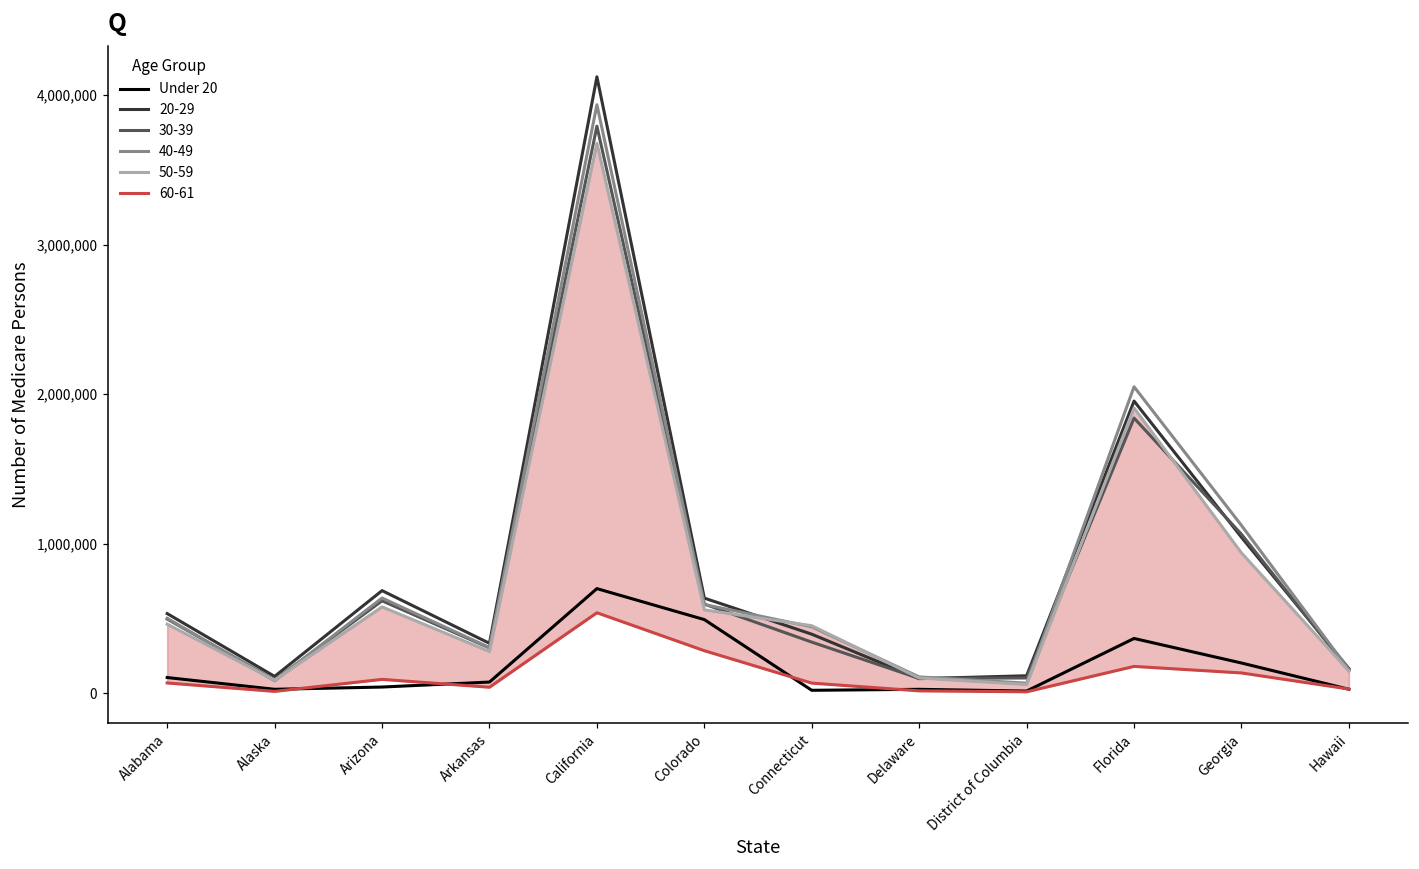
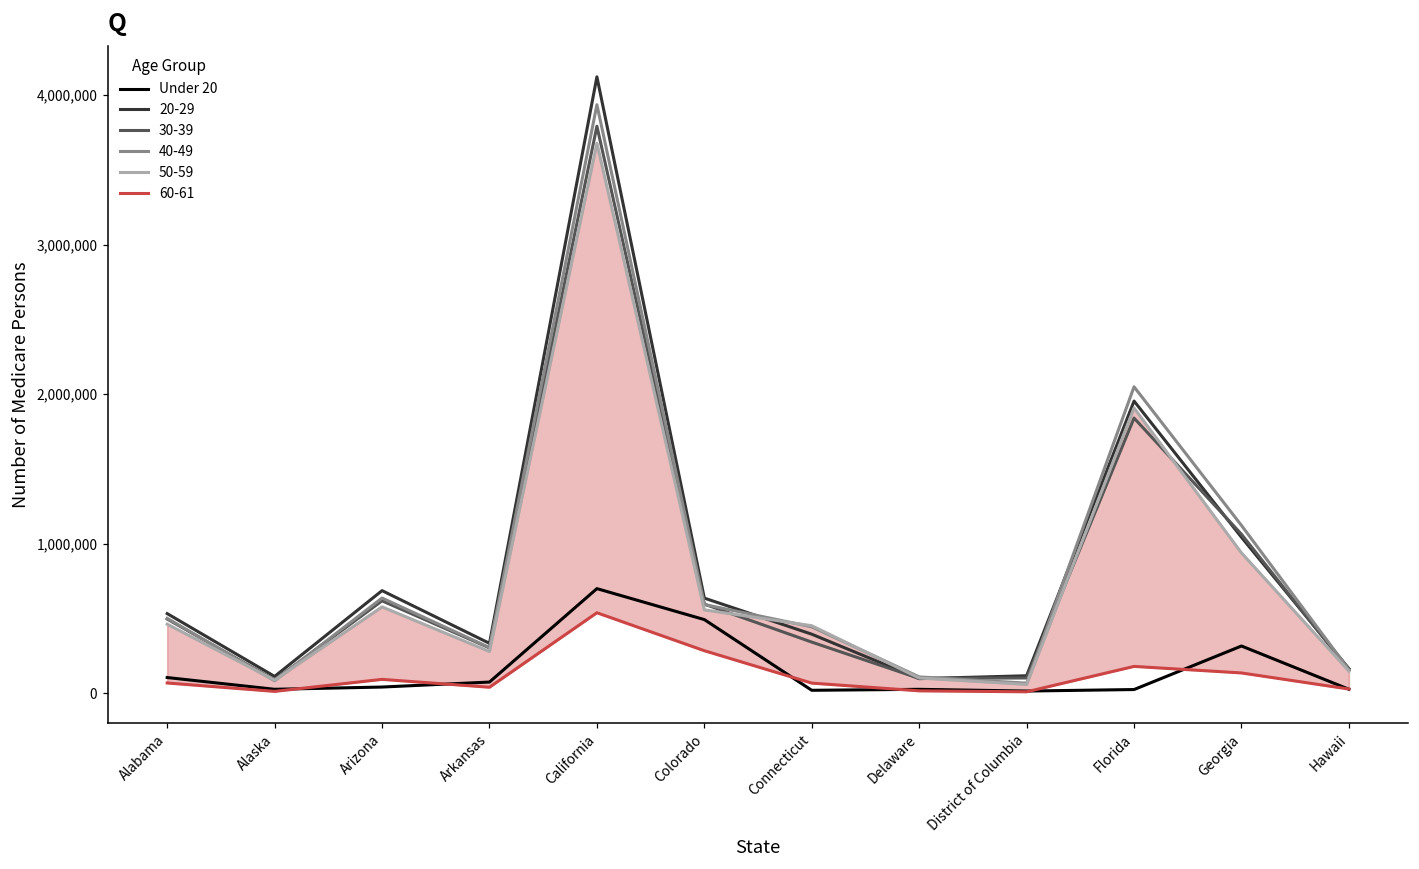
  {
    "Under 20": {
      "Alabama": "100,000",
      "Arizona": "40,000",
      "Arkansas": "70,000",
      "California": "700,000",
      "Colorado": "490,000",
      "Connecticut": "20,000",
-     "Florida": "370,000",
-     "Georgia": "200,000"
+     "Florida": "20,000",
+     "Georgia": "320,000"
    },
    "60-61": {
      "Alabama": "70,000",
      "Arizona": "90,000",
      "Arkansas": "40,000",
      "California": "540,000",
      "Colorado": "280,000",
      "Connecticut": "70,000",
      "Florida": "180,000",
      "Georgia": "130,000"
    }
  }
